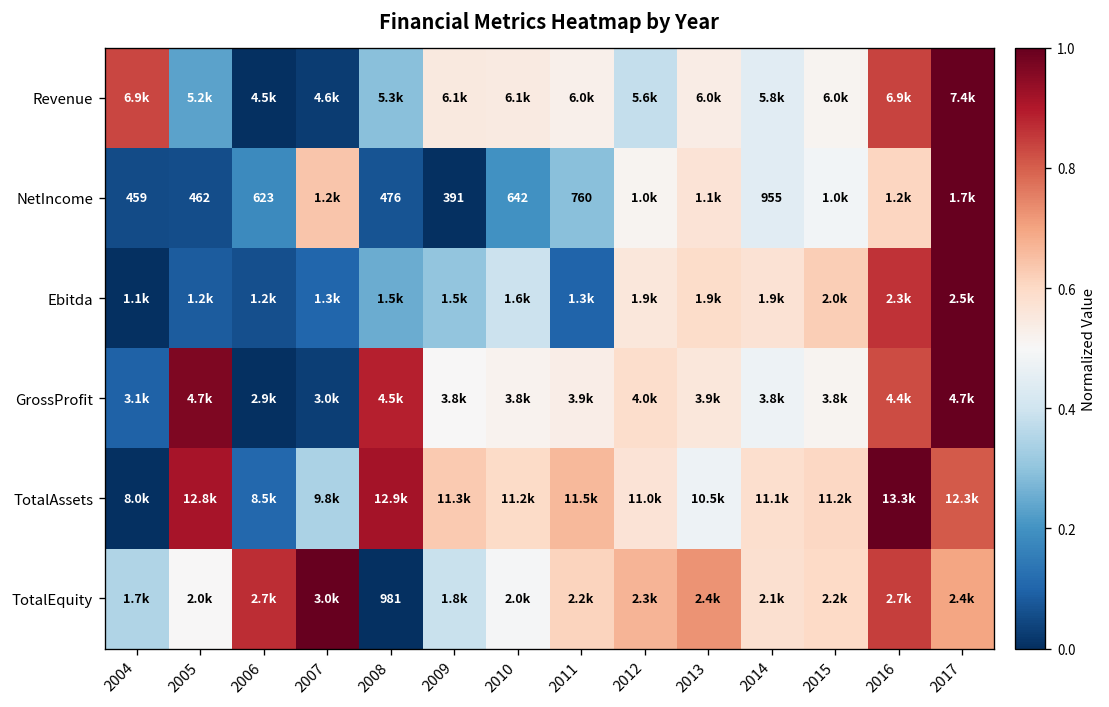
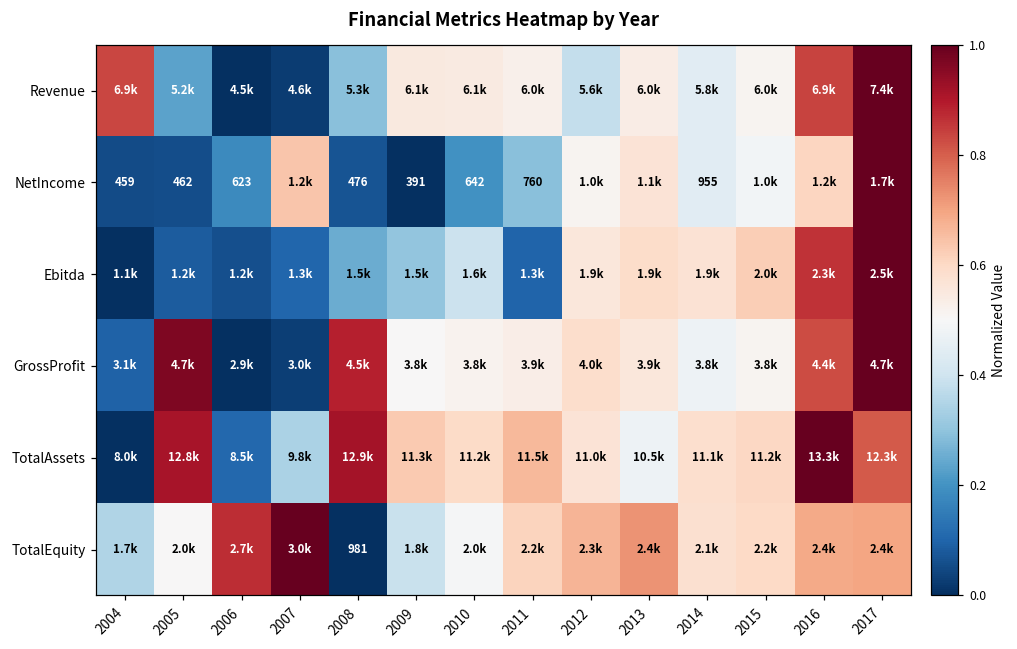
  {
    "Revenue": {
      "2004": "6.9k",
      "2005": "5.2k",
      "2006": "4.5k",
      "2007": "4.6k",
      "2008": "5.3k",
      "2009": "6.1k",
      "2010": "6.1k",
      "2011": "6.0k",
      "2012": "5.6k",
      "2013": "6.0k",
      "2014": "5.8k",
      "2015": "6.0k",
      "2016": "6.9k",
      "2017": "7.4k"
    },
    "NetIncome": {
      "2004": "459",
      "2005": "462",
      "2006": "623",
      "2007": "1.2k",
      "2008": "476",
      "2009": "391",
      "2010": "642",
      "2011": "760",
      "2012": "1.0k",
      "2013": "1.1k",
      "2014": "955",
      "2015": "1.0k",
      "2016": "1.2k",
      "2017": "1.7k"
    },
    "Ebitda": {
      "2004": "1.1k",
      "2005": "1.2k",
      "2006": "1.2k",
      "2007": "1.3k",
      "2008": "1.5k",
      "2009": "1.5k",
      "2010": "1.6k",
      "2011": "1.3k",
      "2012": "1.9k",
      "2013": "1.9k",
      "2014": "1.9k",
      "2015": "2.0k",
      "2016": "2.3k",
      "2017": "2.5k"
    },
    "GrossProfit": {
      "2004": "3.1k",
      "2005": "4.7k",
      "2006": "2.9k",
      "2007": "3.0k",
      "2008": "4.5k",
      "2009": "3.8k",
      "2010": "3.8k",
      "2011": "3.9k",
      "2012": "4.0k",
      "2013": "3.9k",
      "2014": "3.8k",
      "2015": "3.8k",
      "2016": "4.4k",
      "2017": "4.7k"
    },
    "TotalAssets": {
      "2004": "8.0k",
      "2005": "12.8k",
      "2006": "8.5k",
      "2007": "9.8k",
      "2008": "12.9k",
      "2009": "11.3k",
      "2010": "11.2k",
      "2011": "11.5k",
      "2012": "11.0k",
      "2013": "10.5k",
      "2014": "11.1k",
      "2015": "11.2k",
      "2016": "13.3k",
      "2017": "12.3k"
    },
    "TotalEquity": {
      "2004": "1.7k",
      "2005": "2.0k",
      "2006": "2.7k",
      "2007": "3.0k",
      "2008": "981",
      "2009": "1.8k",
      "2010": "2.0k",
      "2011": "2.2k",
      "2012": "2.3k",
      "2013": "2.4k",
      "2014": "2.1k",
      "2015": "2.2k",
-     "2016": "2.7k",
+     "2016": "2.4k",
      "2017": "2.4k"
    }
  }
